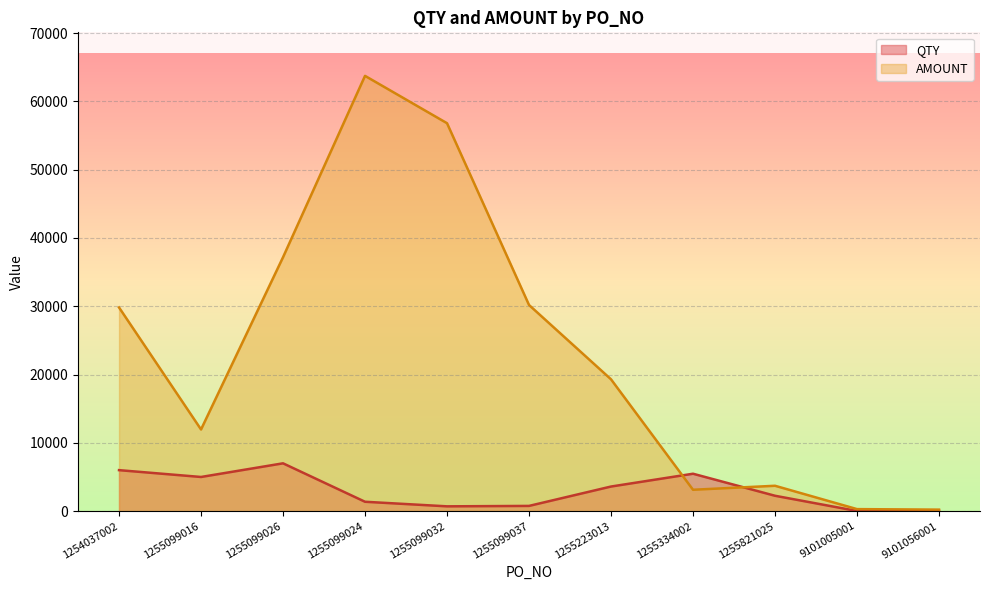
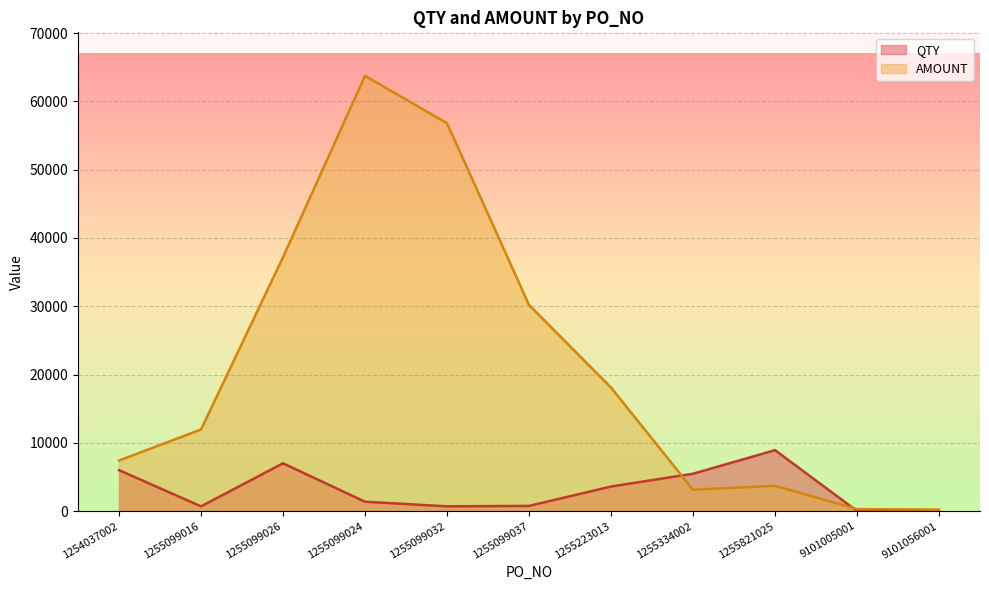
  {
    "QTY": {
      "1254037002": 6000,
-     "1255099016": 5000,
+     "1255099016": 1000,
      "1255099026": 7000,
      "1255099024": 1000,
      "1255099032": 1000,
      "1255099037": 1000,
      "1255223013": 4000,
      "1255334002": 5000,
-     "1255821025": 2000
+     "1255821025": 9000
    },
    "AMOUNT": {
-     "1254037002": 30000,
+     "1254037002": 7000,
      "1255099016": 12000,
      "1255099026": 37000,
      "1255099024": 64000,
      "1255099032": 57000,
      "1255099037": 30000,
-     "1255223013": 19000,
+     "1255223013": 18000,
      "1255334002": 3000,
      "1255821025": 4000
    }
  }
